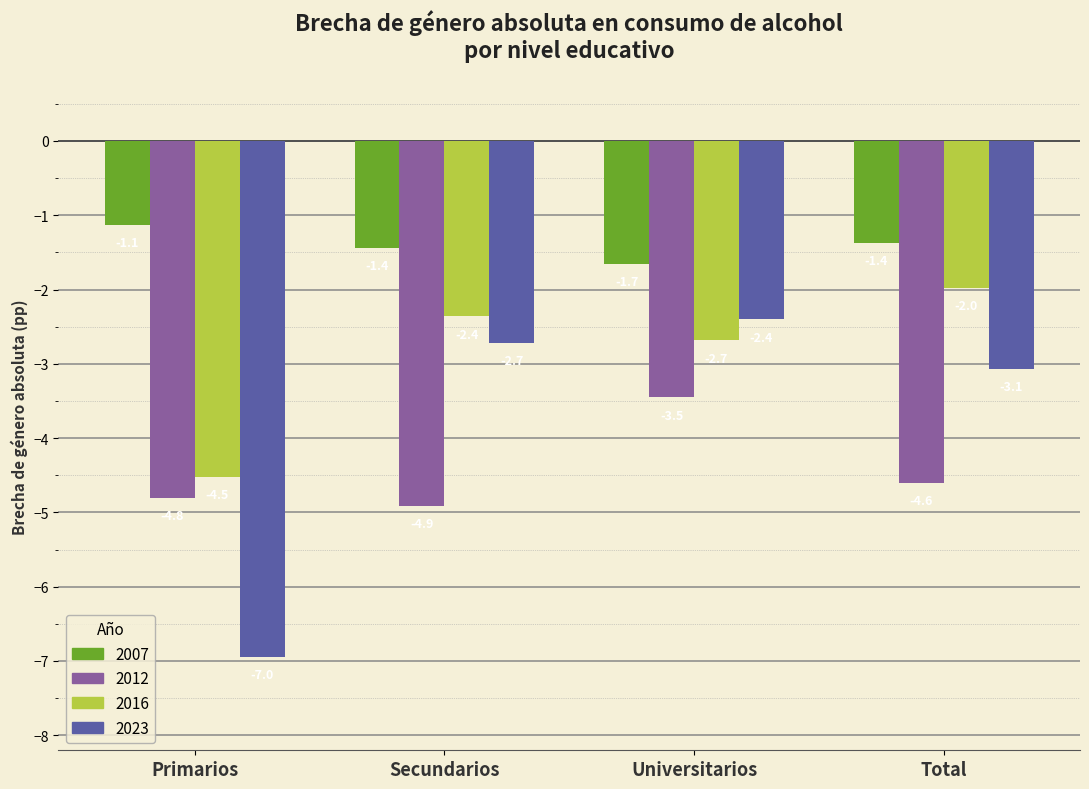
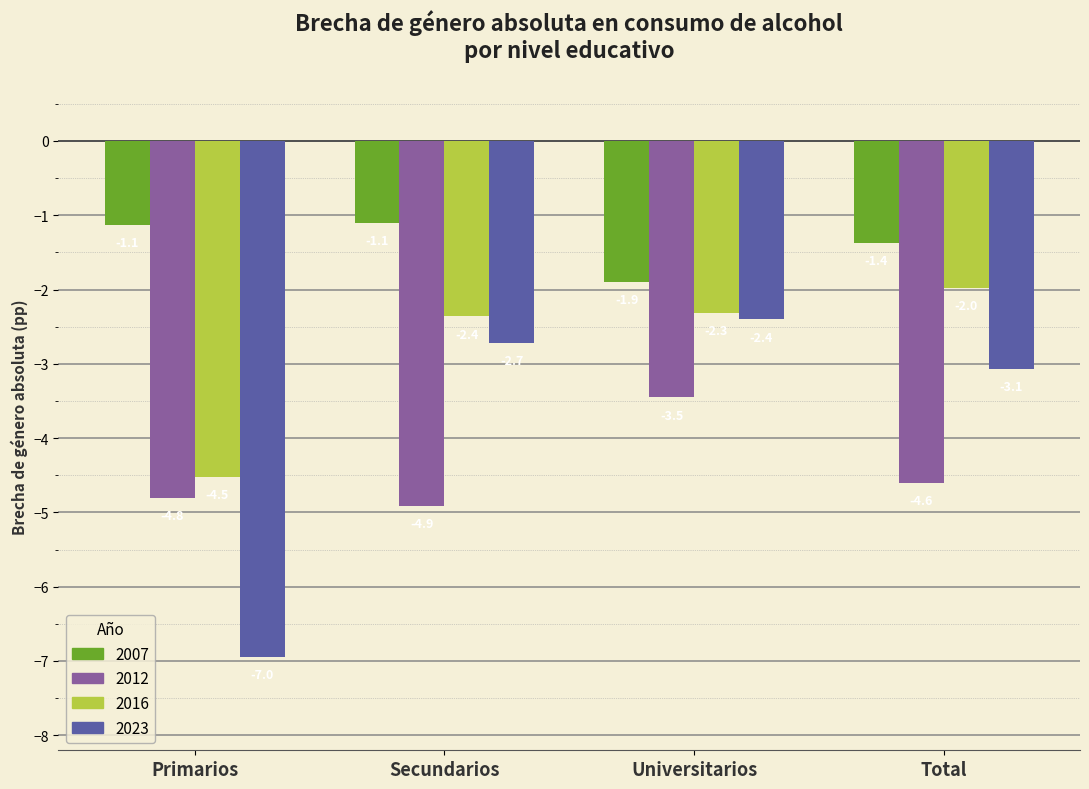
  {
    "2007": {
      "Primarios": -1.1,
-     "Secundarios": -1.4,
-     "Universitarios": -1.7,
+     "Secundarios": -1.1,
+     "Universitarios": -1.9,
      "Total": -1.4
    },
    "2016": {
      "Primarios": -4.5,
      "Secundarios": -2.4,
-     "Universitarios": -2.7,
+     "Universitarios": -2.3,
      "Total": -2.0
    }
  }
